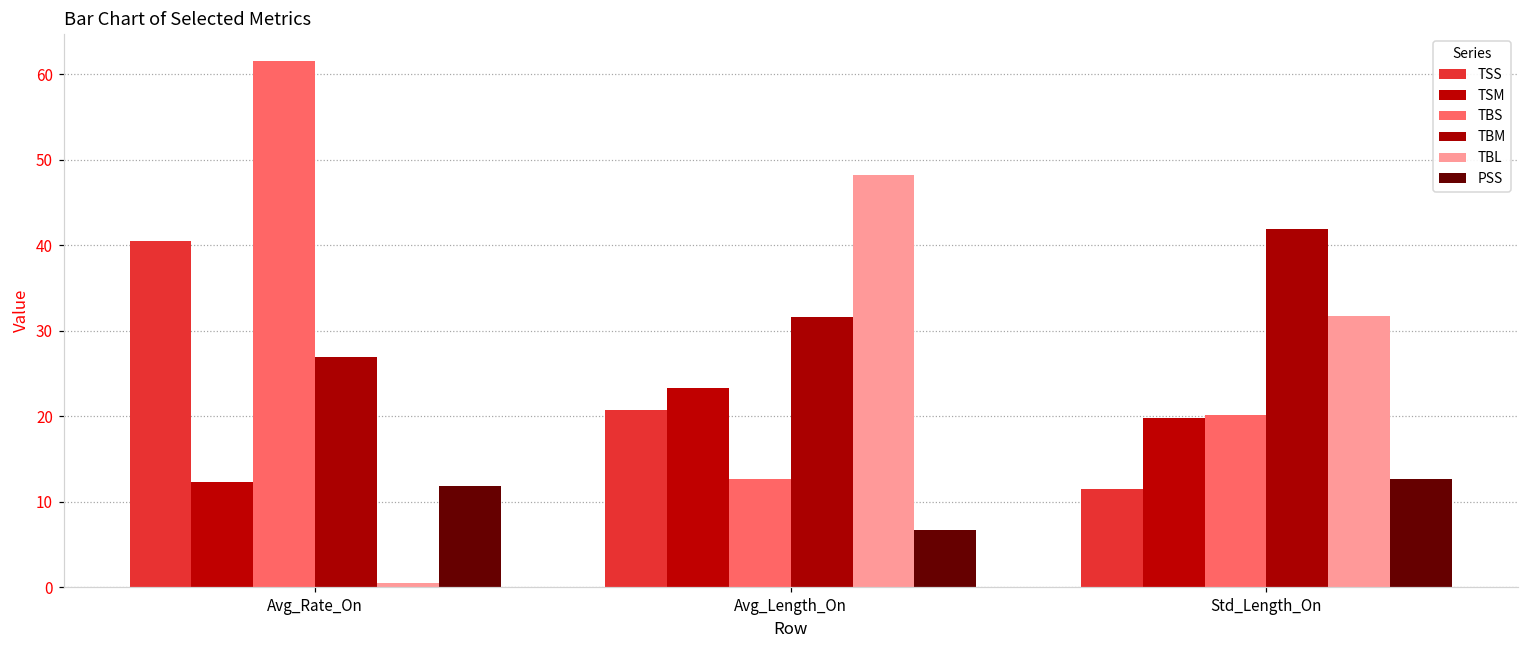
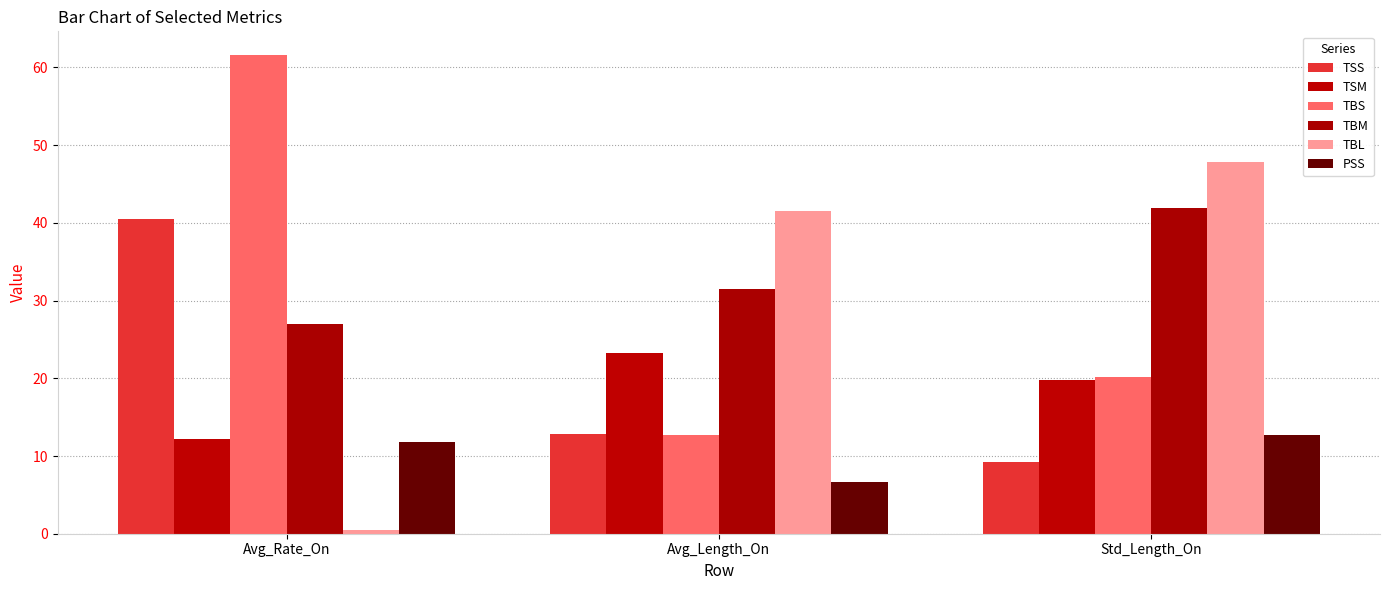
  {
    "TSS": {
      "Avg_Rate_On": 40,
-     "Avg_Length_On": 21,
-     "Std_Length_On": 11
+     "Avg_Length_On": 13,
+     "Std_Length_On": 9
    },
    "TBS": {
      "Avg_Rate_On": 62,
      "Avg_Length_On": 13,
      "Std_Length_On": 20
    },
    "TBL": {
      "Avg_Rate_On": 1,
-     "Avg_Length_On": 48,
-     "Std_Length_On": 32
+     "Avg_Length_On": 42,
+     "Std_Length_On": 48
    },
    "PSS": {
      "Avg_Rate_On": 12,
      "Avg_Length_On": 7,
      "Std_Length_On": 13
    }
  }
